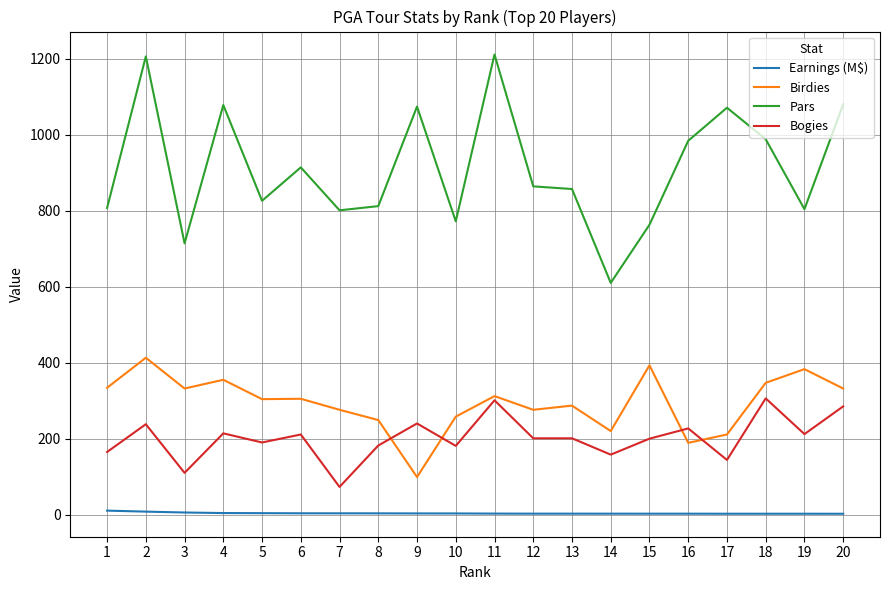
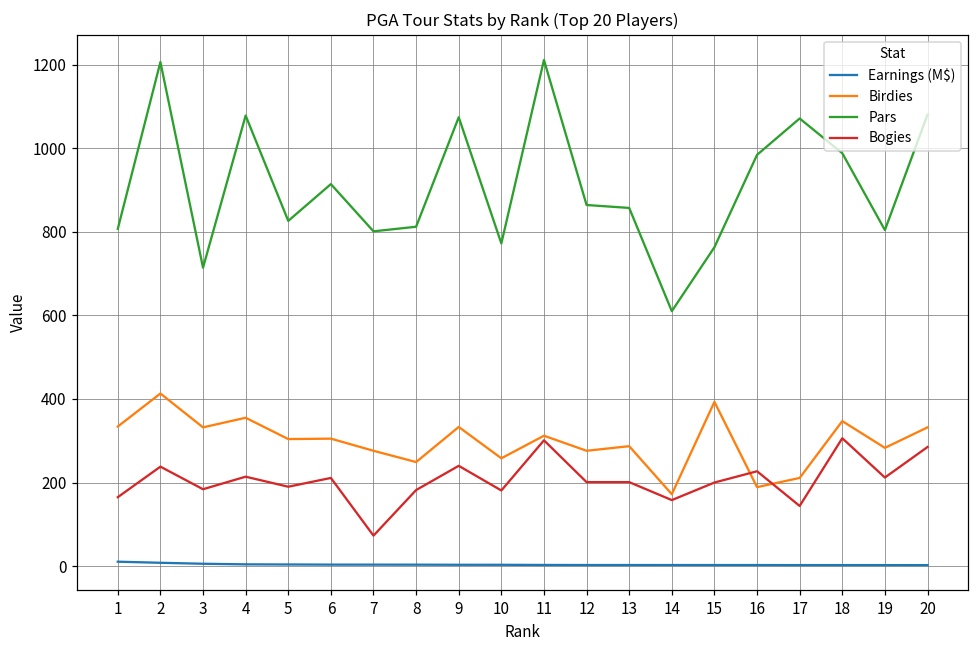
  {
    "Earnings (M$)": {
      "1": 10,
      "2": 10,
      "3": 10,
      "4": 0,
      "5": 0,
      "6": 0,
      "7": 0,
      "8": 0,
      "9": 0,
      "10": 0,
      "11": 0,
      "12": 0,
      "13": 0,
      "14": 0,
      "15": 0,
      "16": 0,
      "17": 0,
      "18": 0,
      "19": 0,
      "20": 0
    },
    "Birdies": {
      "1": 330,
      "2": 410,
      "3": 330,
      "4": 360,
      "5": 300,
      "6": 310,
      "7": 280,
      "8": 250,
-     "9": 100,
+     "9": 330,
      "10": 260,
      "11": 310,
      "12": 280,
      "13": 290,
-     "14": 220,
+     "14": 170,
      "15": 390,
      "16": 190,
      "17": 210,
      "18": 350,
-     "19": 380,
+     "19": 280,
      "20": 330
    },
    "Pars": {
      "1": 810,
      "2": 1210,
      "3": 710,
      "4": 1080,
      "5": 830,
      "6": 910,
      "7": 800,
      "8": 810,
      "9": 1070,
      "10": 770,
      "11": 1210,
      "12": 860,
      "13": 860,
      "14": 610,
      "15": 760,
      "16": 980,
      "17": 1070,
      "18": 990,
      "19": 800
    },
    "Bogies": {
      "1": 170,
      "2": 240,
-     "3": 110,
+     "3": 180,
      "4": 210,
      "5": 190,
      "6": 210,
      "7": 70,
      "8": 180,
      "9": 240,
      "10": 180,
      "11": 300,
      "12": 200,
      "13": 200,
      "14": 160,
      "15": 200,
      "16": 230,
      "17": 140,
      "18": 310,
      "19": 210,
      "20": 290
    }
  }
